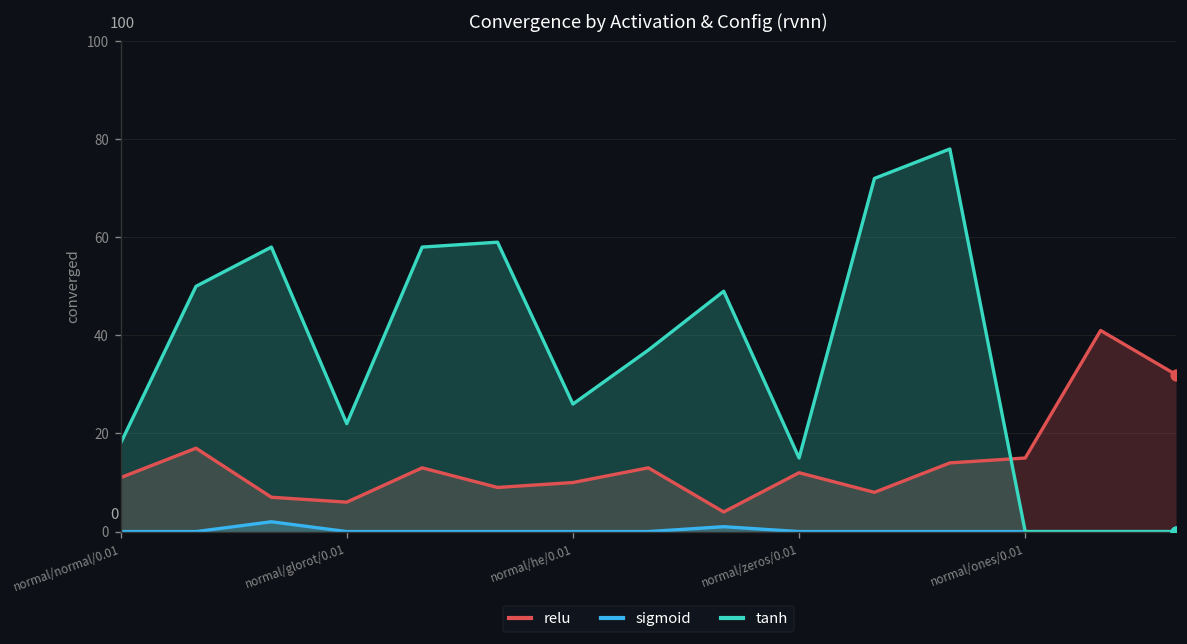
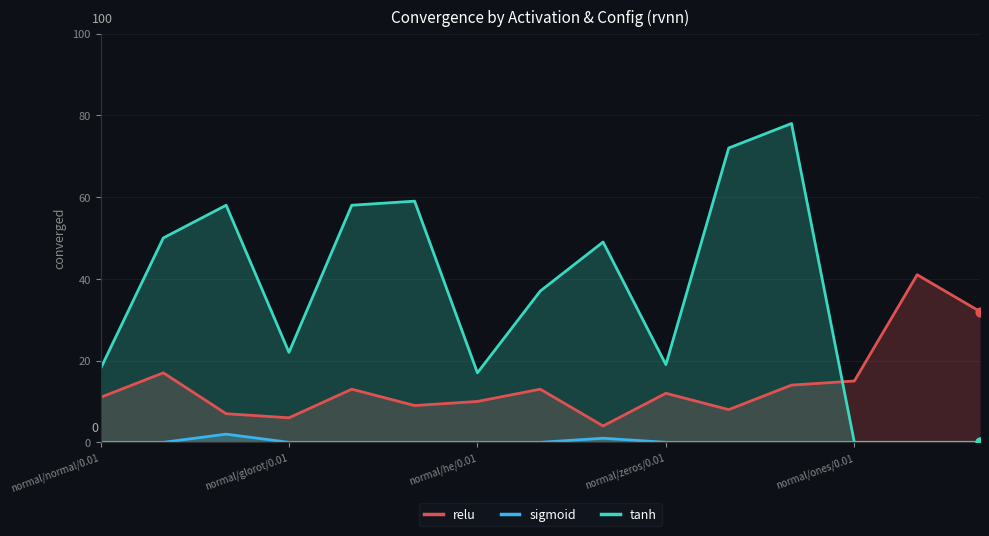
  {
    "tanh": {
      "normal/normal/0.01": 18,
      "normal/glorot/0.01": 22,
-     "normal/he/0.01": 26,
-     "normal/zeros/0.01": 15
+     "normal/he/0.01": 17,
+     "normal/zeros/0.01": 19
    }
  }
